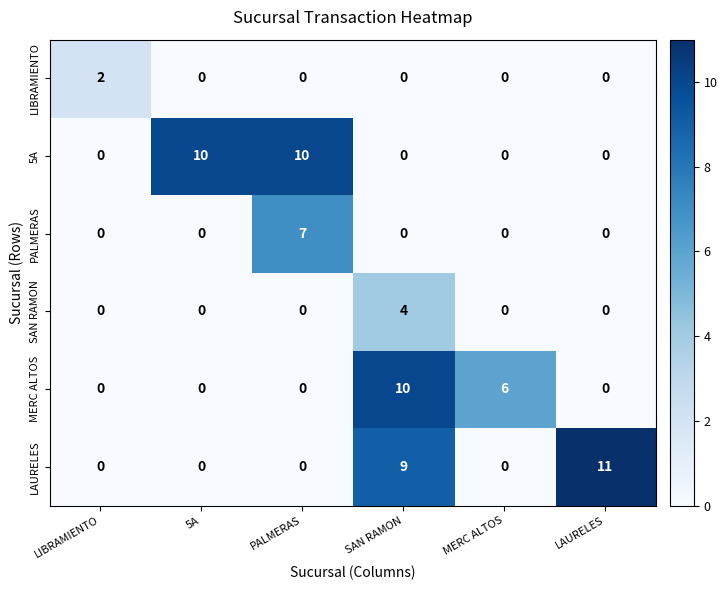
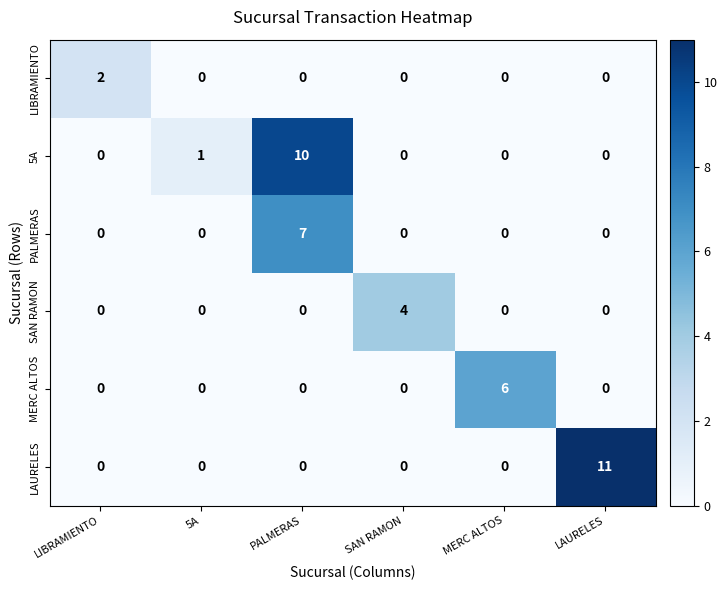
  {
    "LIBRAMIENTO": {
      "LIBRAMIENTO": 2,
      "5A": 0,
      "PALMERAS": 0,
      "SAN RAMON": 0,
      "MERC ALTOS": 0,
      "LAURELES": 0
    },
    "5A": {
      "LIBRAMIENTO": 0,
-     "5A": 10,
+     "5A": 1,
      "PALMERAS": 10,
      "SAN RAMON": 0,
      "MERC ALTOS": 0,
      "LAURELES": 0
    },
    "PALMERAS": {
      "LIBRAMIENTO": 0,
      "5A": 0,
      "PALMERAS": 7,
      "SAN RAMON": 0,
      "MERC ALTOS": 0,
      "LAURELES": 0
    },
    "SAN RAMON": {
      "LIBRAMIENTO": 0,
      "5A": 0,
      "PALMERAS": 0,
      "SAN RAMON": 4,
      "MERC ALTOS": 0,
      "LAURELES": 0
    },
    "MERC ALTOS": {
      "LIBRAMIENTO": 0,
      "5A": 0,
      "PALMERAS": 0,
-     "SAN RAMON": 10,
+     "SAN RAMON": 0,
      "MERC ALTOS": 6,
      "LAURELES": 0
    },
    "LAURELES": {
      "LIBRAMIENTO": 0,
      "5A": 0,
      "PALMERAS": 0,
-     "SAN RAMON": 9,
+     "SAN RAMON": 0,
      "MERC ALTOS": 0,
      "LAURELES": 11
    }
  }
